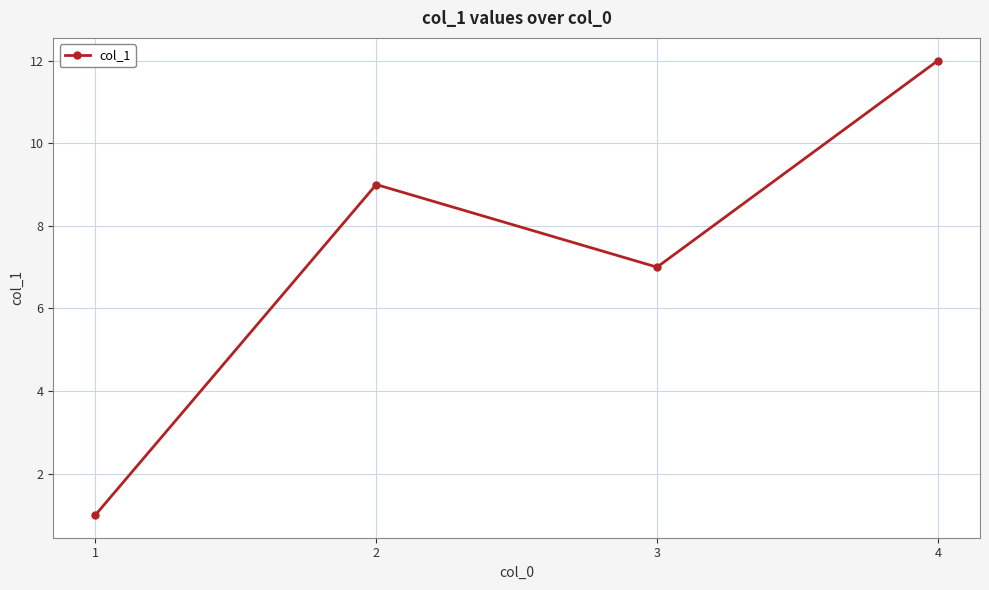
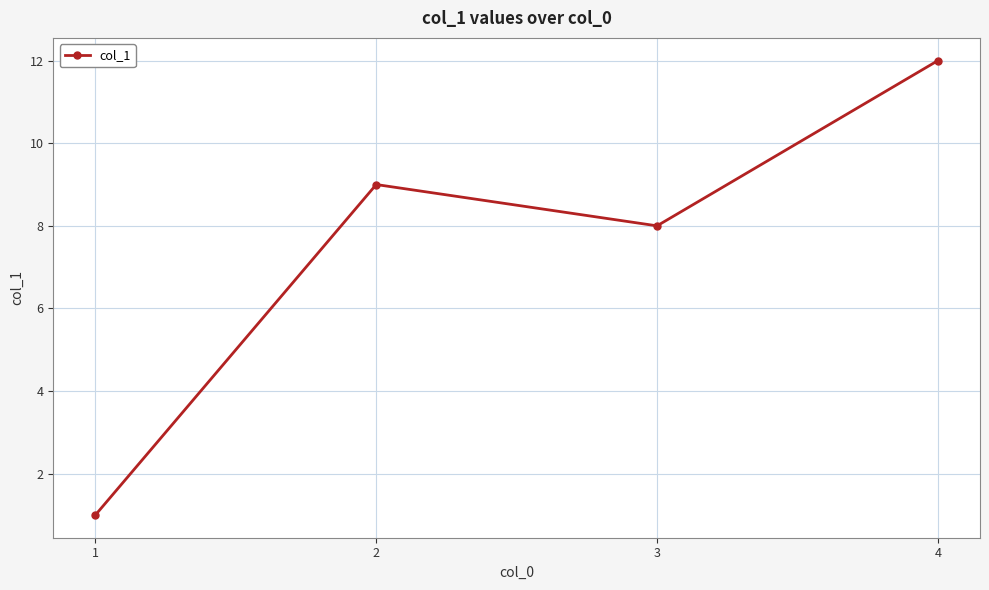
  {
    "1": 1,
    "2": 9,
-   "3": 7,
+   "3": 8,
    "4": 12
  }
